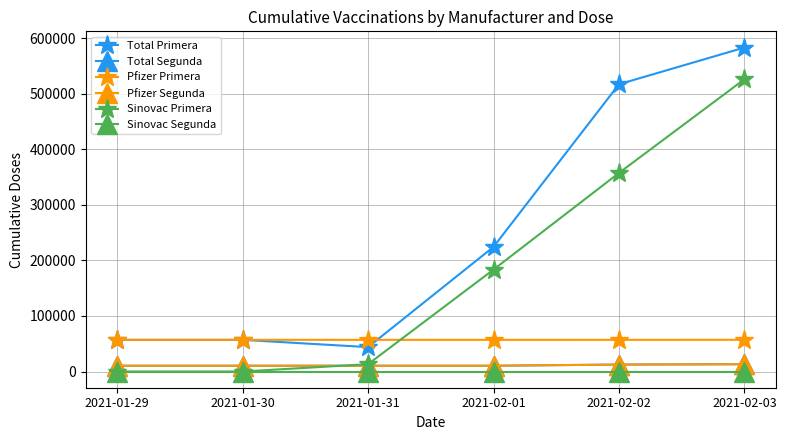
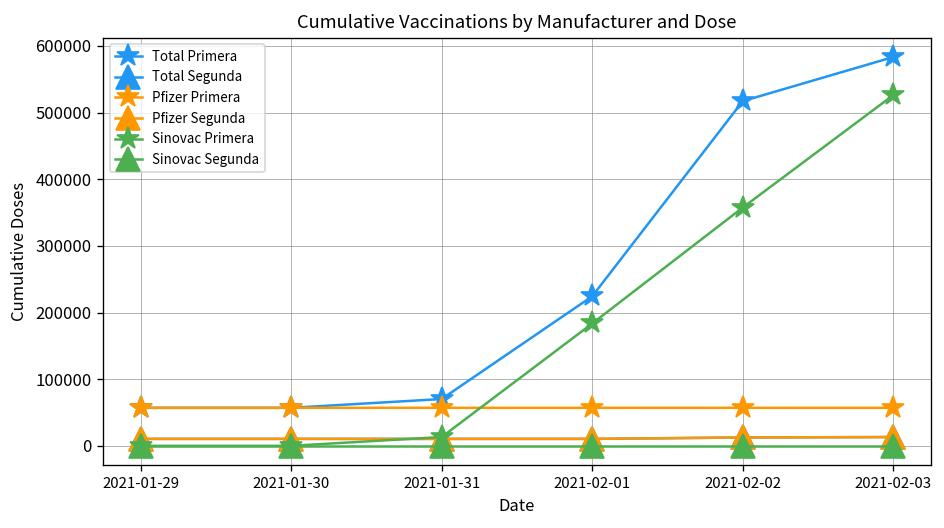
  {
    "Total Primera": {
-     "2021-01-31": 40000,
+     "2021-01-31": 70000,
      "2021-02-01": 220000,
      "2021-02-02": 520000,
      "2021-02-03": 580000
    }
  }
